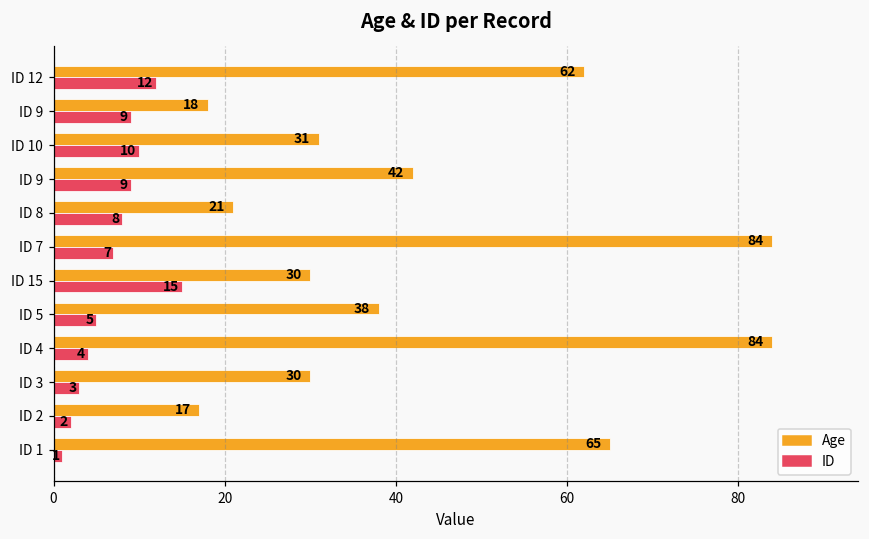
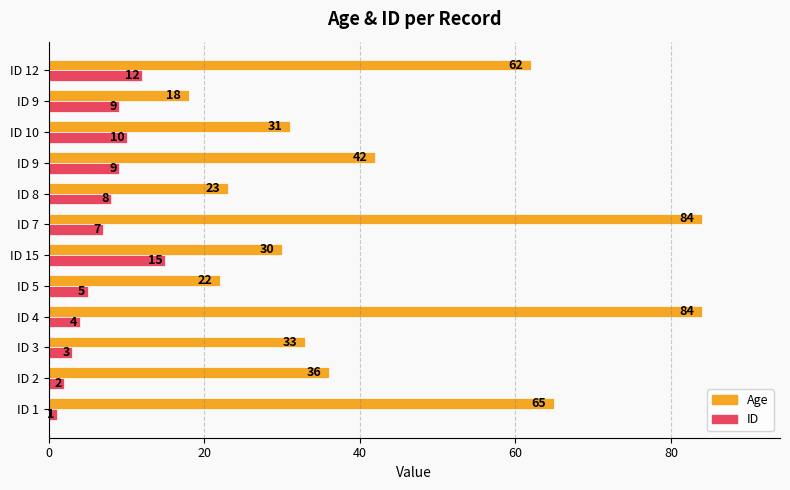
  {
    "Age": {
      "ID 12": 62,
      "ID 10": 31,
-     "ID 8": 21,
+     "ID 8": 23,
      "ID 7": 84,
      "ID 15": 30,
-     "ID 5": 38,
+     "ID 5": 22,
      "ID 4": 84,
-     "ID 3": 30,
-     "ID 2": 17,
+     "ID 3": 33,
+     "ID 2": 36,
      "ID 1": 65
    },
    "ID": {
      "ID 12": 12,
      "ID 10": 10,
      "ID 8": 8,
      "ID 7": 7,
      "ID 15": 15,
      "ID 5": 5,
      "ID 4": 4,
      "ID 3": 3,
      "ID 2": 2,
      "ID 1": 1
    }
  }
